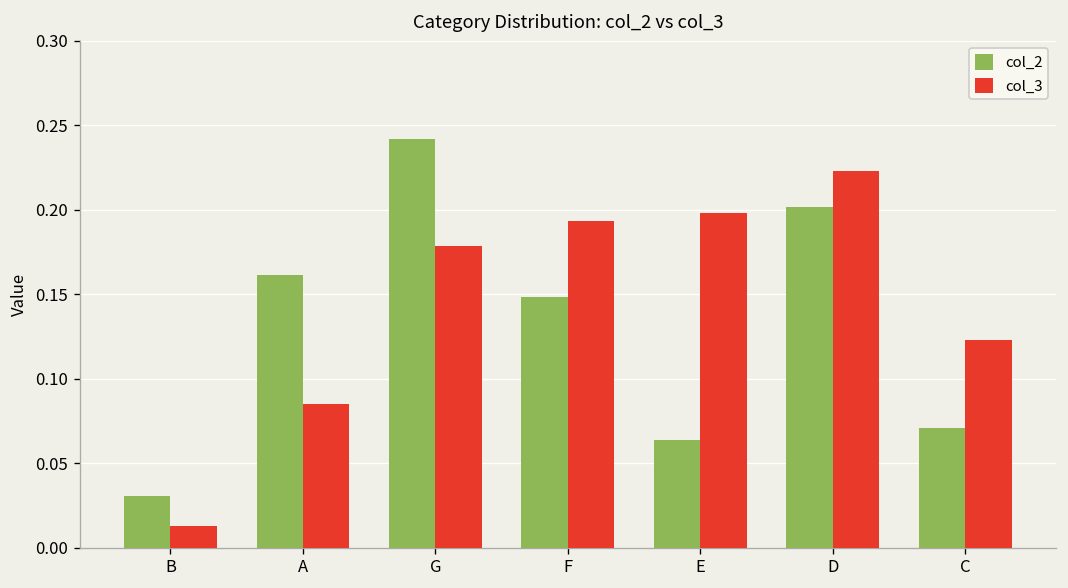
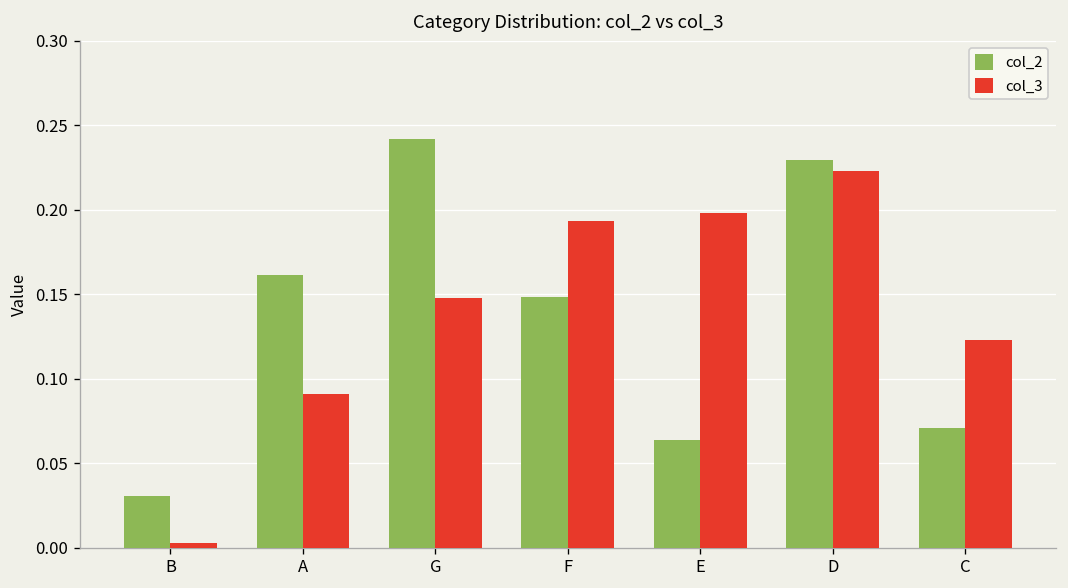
  {
    "col_2": {
      "B": 0.031,
      "A": 0.161,
      "G": 0.242,
      "F": 0.148,
      "E": 0.064,
-     "D": 0.201,
+     "D": 0.230,
      "C": 0.071
    },
    "col_3": {
-     "B": 0.012,
-     "A": 0.085,
-     "G": 0.179,
+     "B": 0.002,
+     "A": 0.091,
+     "G": 0.147,
      "F": 0.193,
      "E": 0.198,
      "D": 0.223,
      "C": 0.123
    }
  }
